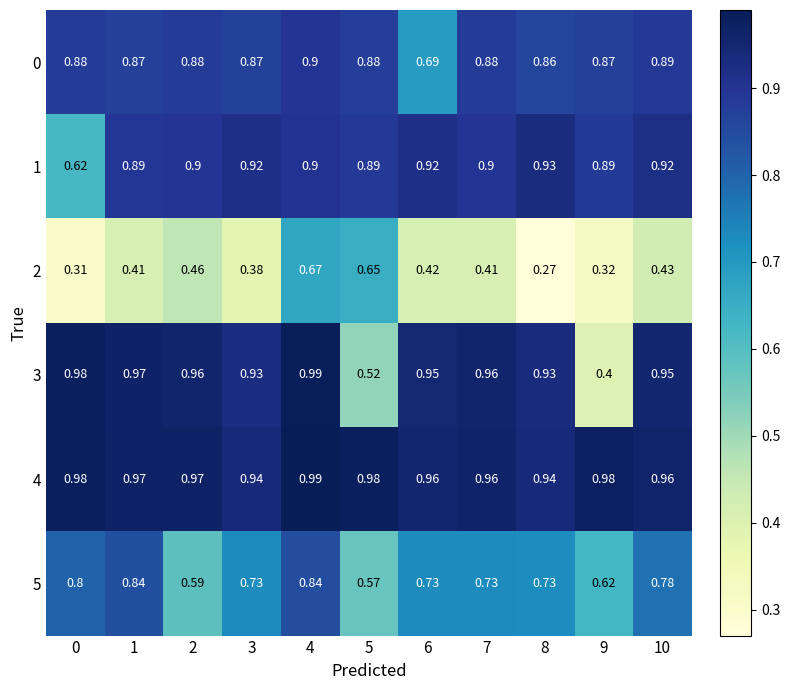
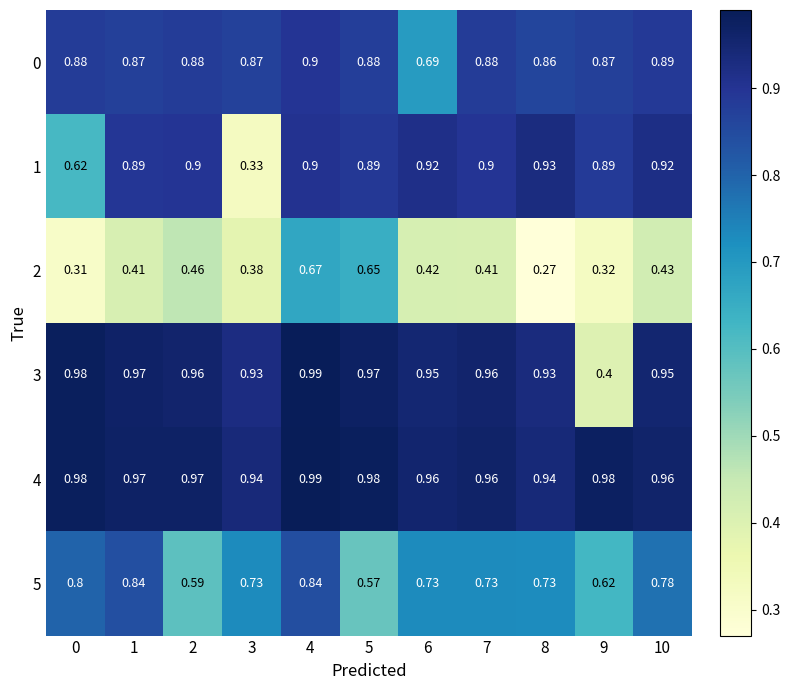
  {
    "0": {
      "0": 0.88,
      "1": 0.87,
      "2": 0.88,
      "3": 0.87,
      "4": 0.9,
      "5": 0.88,
      "6": 0.69,
      "7": 0.88,
      "8": 0.86,
      "9": 0.87,
      "10": 0.89
    },
    "1": {
      "0": 0.62,
      "1": 0.89,
      "2": 0.9,
-     "3": 0.92,
+     "3": 0.33,
      "4": 0.9,
      "5": 0.89,
      "6": 0.92,
      "7": 0.9,
      "8": 0.93,
      "9": 0.89,
      "10": 0.92
    },
    "2": {
      "0": 0.31,
      "1": 0.41,
      "2": 0.46,
      "3": 0.38,
      "4": 0.67,
      "5": 0.65,
      "6": 0.42,
      "7": 0.41,
      "8": 0.27,
      "9": 0.32,
      "10": 0.43
    },
    "3": {
      "0": 0.98,
      "1": 0.97,
      "2": 0.96,
      "3": 0.93,
      "4": 0.99,
-     "5": 0.52,
+     "5": 0.97,
      "6": 0.95,
      "7": 0.96,
      "8": 0.93,
      "9": 0.4,
      "10": 0.95
    },
    "4": {
      "0": 0.98,
      "1": 0.97,
      "2": 0.97,
      "3": 0.94,
      "4": 0.99,
      "5": 0.98,
      "6": 0.96,
      "7": 0.96,
      "8": 0.94,
      "9": 0.98,
      "10": 0.96
    },
    "5": {
      "0": 0.8,
      "1": 0.84,
      "2": 0.59,
      "3": 0.73,
      "4": 0.84,
      "5": 0.57,
      "6": 0.73,
      "7": 0.73,
      "8": 0.73,
      "9": 0.62,
      "10": 0.78
    }
  }
